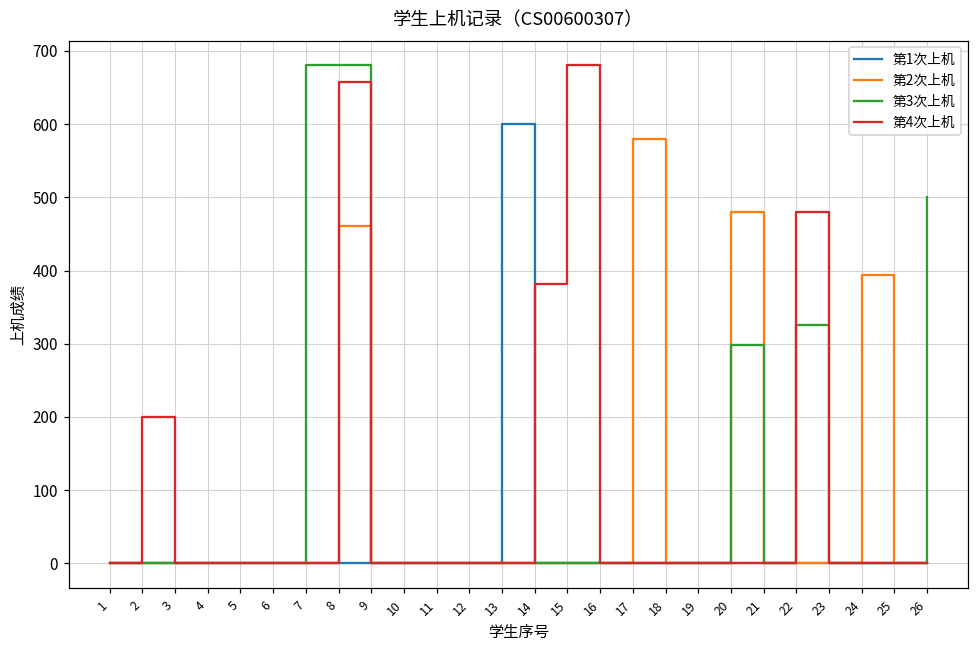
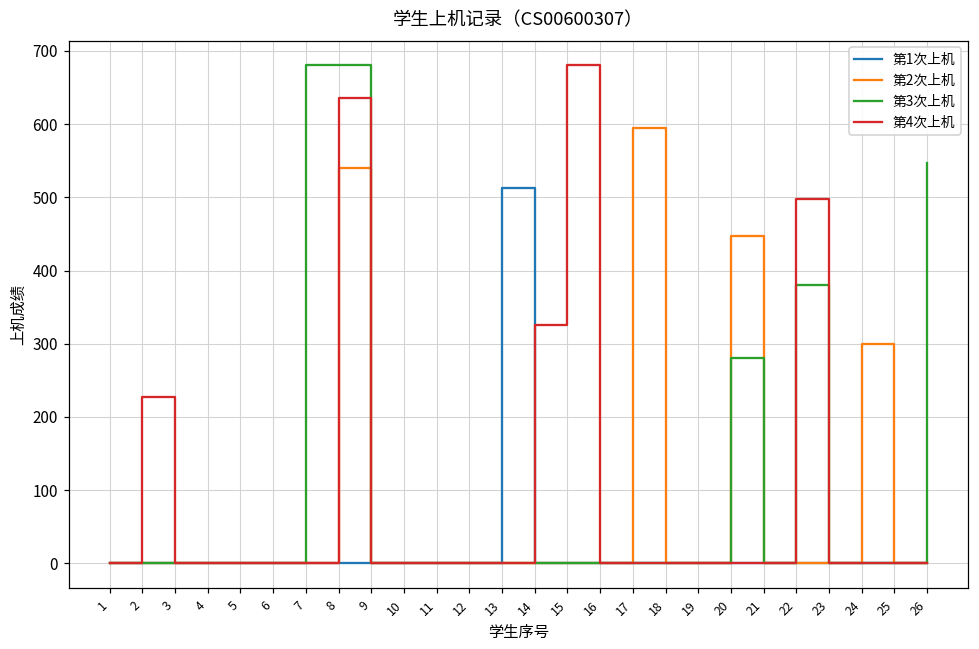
  {
    "第1次上机": {
      "8": 0,
-     "13": 600
+     "13": 510
    },
    "第2次上机": {
-     "8": 460,
-     "17": 580,
-     "20": 480,
-     "24": 390
+     "8": 540,
+     "17": 600,
+     "20": 450,
+     "24": 300
    },
    "第3次上机": {
      "7": 680,
      "8": 680,
-     "20": 300,
-     "22": 330,
-     "26": 500
+     "20": 280,
+     "22": 380,
+     "26": 550
    },
    "第4次上机": {
-     "2": 200,
-     "8": 660,
-     "14": 380,
+     "2": 230,
+     "8": 640,
+     "14": 330,
      "15": 680,
-     "22": 480
+     "22": 500
    }
  }
